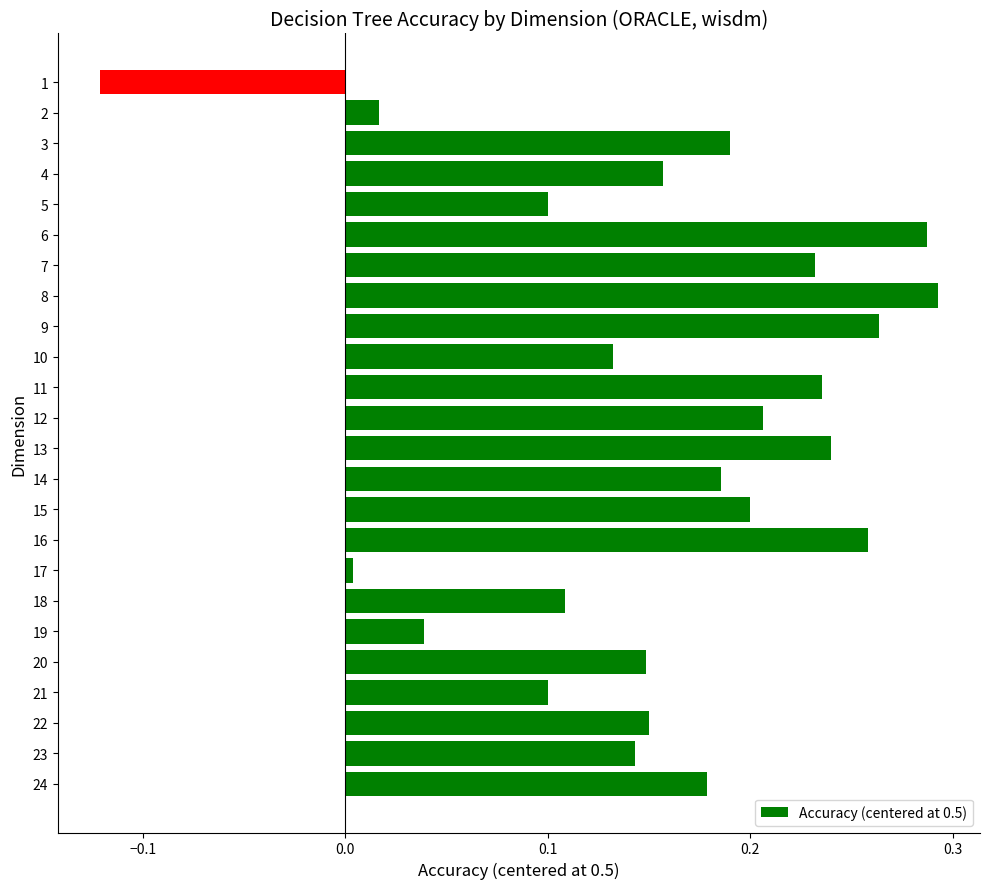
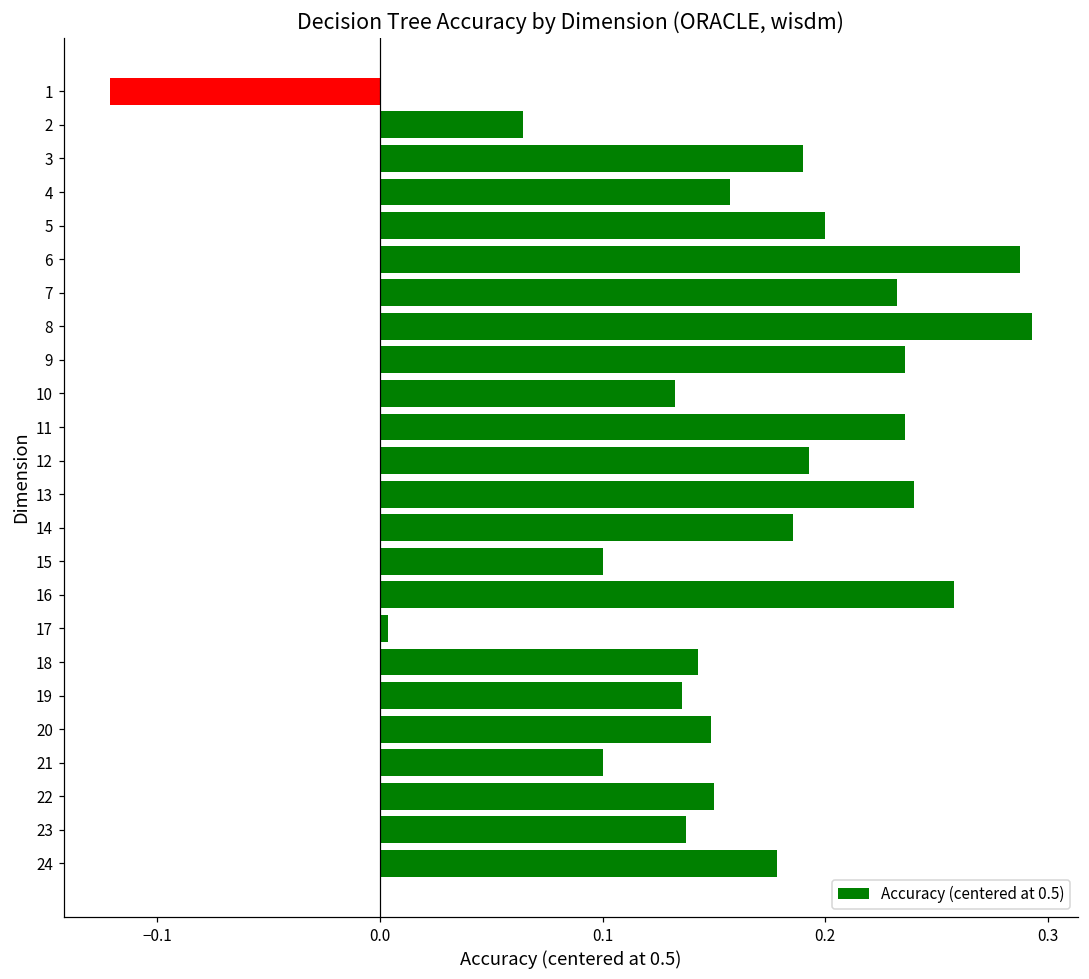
  {
    "1": -0.121,
-   "2": 0.016,
+   "2": 0.064,
    "3": 0.190,
    "4": 0.157,
-   "5": 0.100,
+   "5": 0.200,
    "6": 0.287,
    "7": 0.232,
    "8": 0.293,
-   "9": 0.264,
+   "9": 0.236,
    "10": 0.132,
    "11": 0.236,
-   "12": 0.206,
+   "12": 0.193,
    "13": 0.240,
    "14": 0.186,
-   "15": 0.200,
+   "15": 0.100,
    "16": 0.258,
    "17": 0.004,
-   "18": 0.109,
-   "19": 0.039,
+   "18": 0.143,
+   "19": 0.136,
    "20": 0.149,
    "21": 0.100,
    "22": 0.150,
-   "23": 0.143,
+   "23": 0.138,
    "24": 0.179
  }
